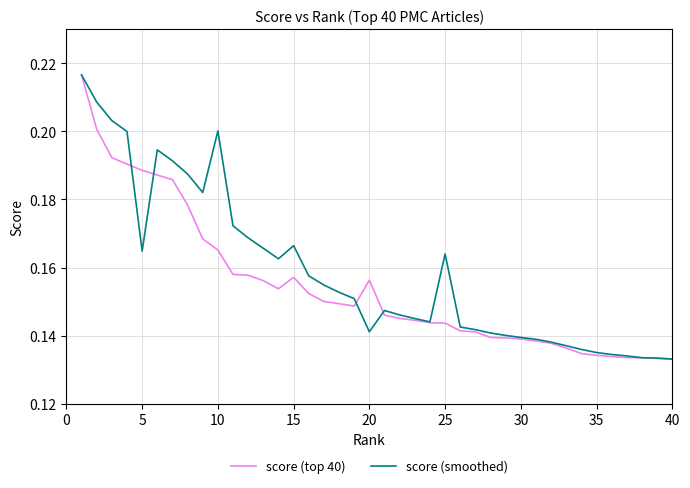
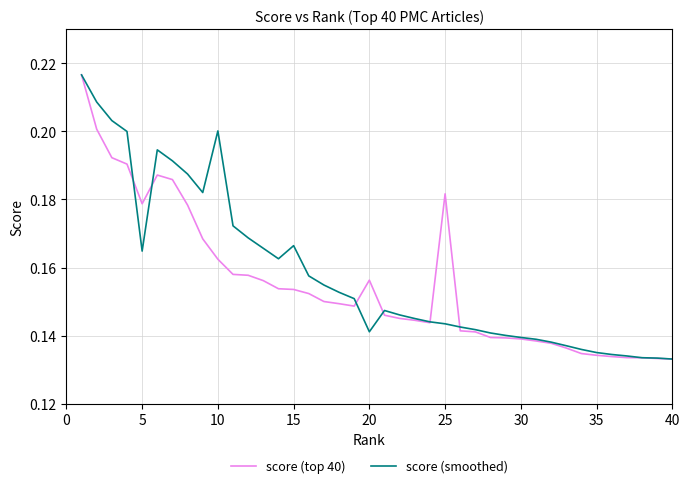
  {
    "score (top 40)": {
-     "5": 0.189,
-     "10": 0.165,
-     "15": 0.157,
+     "5": 0.179,
+     "10": 0.162,
+     "15": 0.154,
      "20": 0.156,
-     "25": 0.144,
+     "25": 0.182,
      "35": 0.134
    },
    "score (smoothed)": {
      "5": 0.165,
      "10": 0.200,
      "15": 0.166,
      "20": 0.141,
-     "25": 0.164,
+     "25": 0.143,
      "35": 0.135
    }
  }
